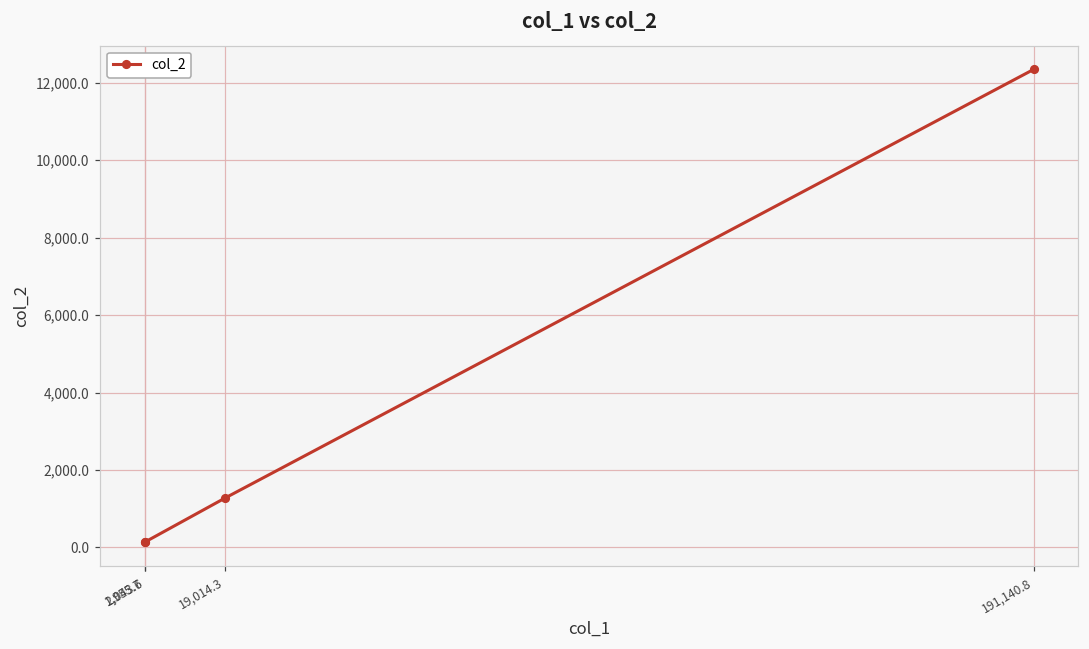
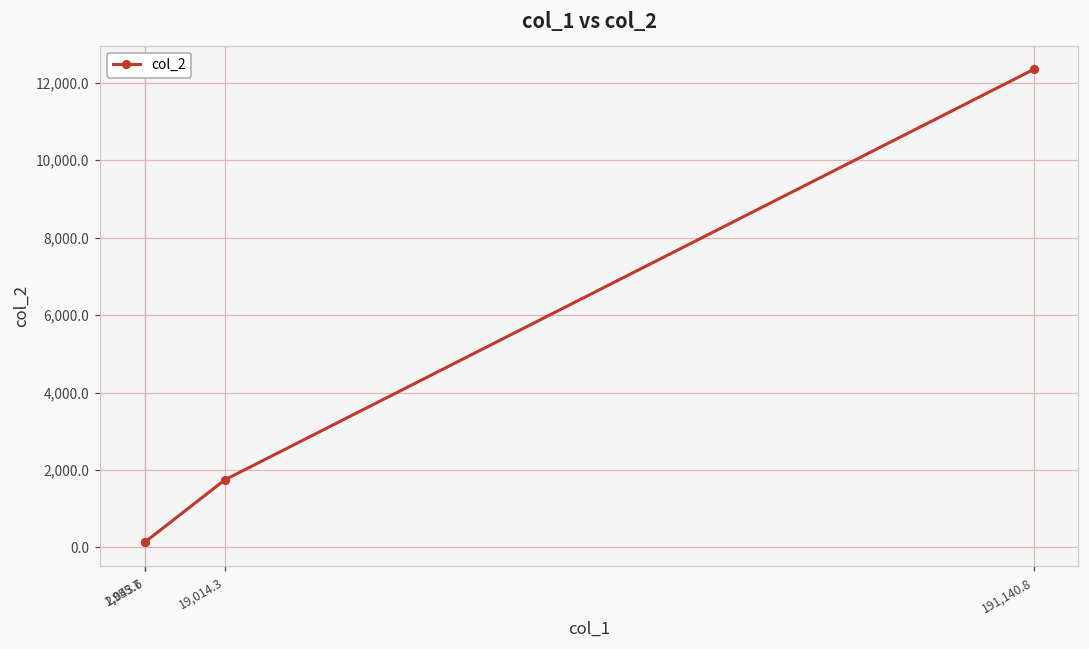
  {
    "1,955.7": "100",
    "2,043.6": "100",
-   "19,014.3": "1,300",
+   "19,014.3": "1,700",
    "191,140.8": "12,300"
  }
